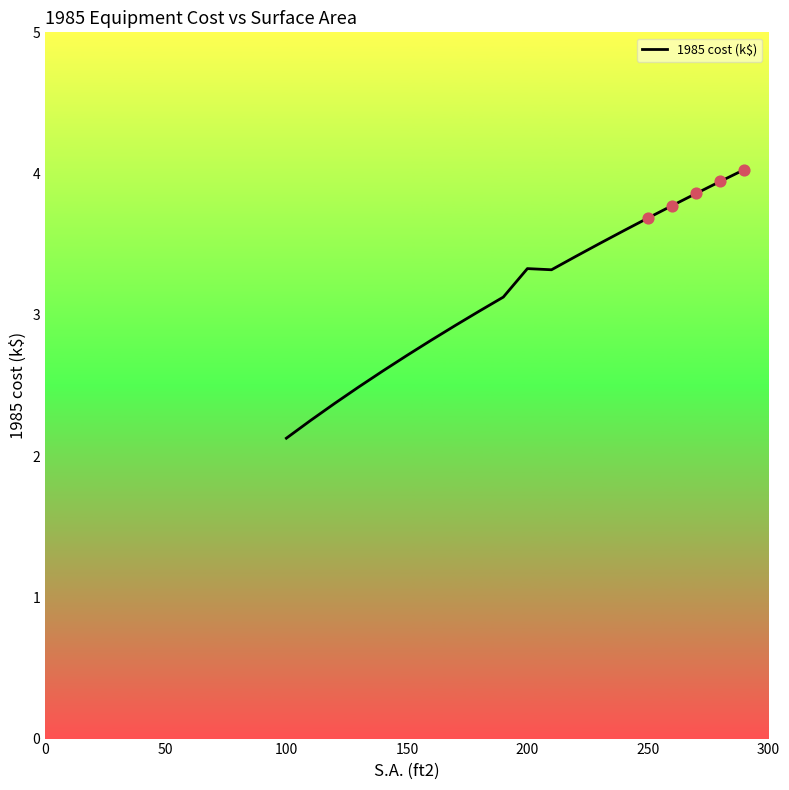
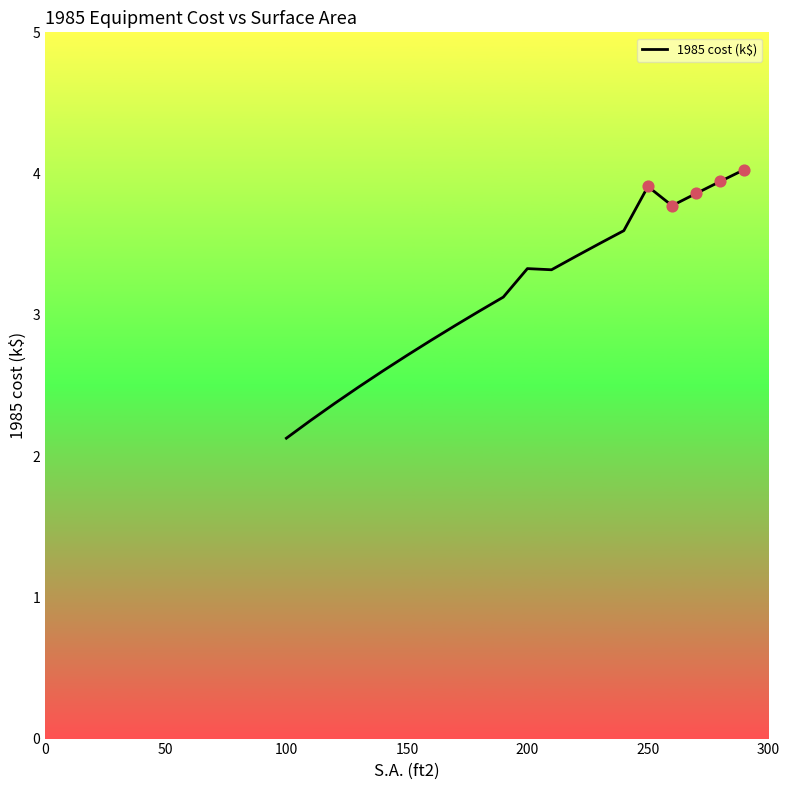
  {
    "1985 cost (k$)": {
      "100": 2.13,
      "150": 2.71,
      "200": 3.33,
-     "250": 3.69
+     "250": 3.91
    }
  }
